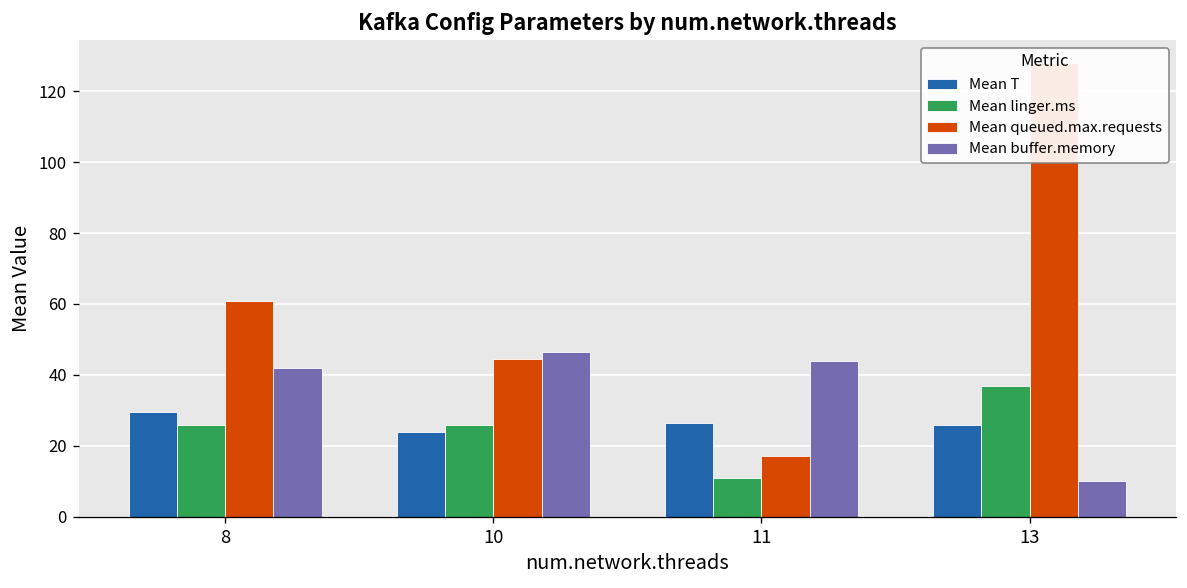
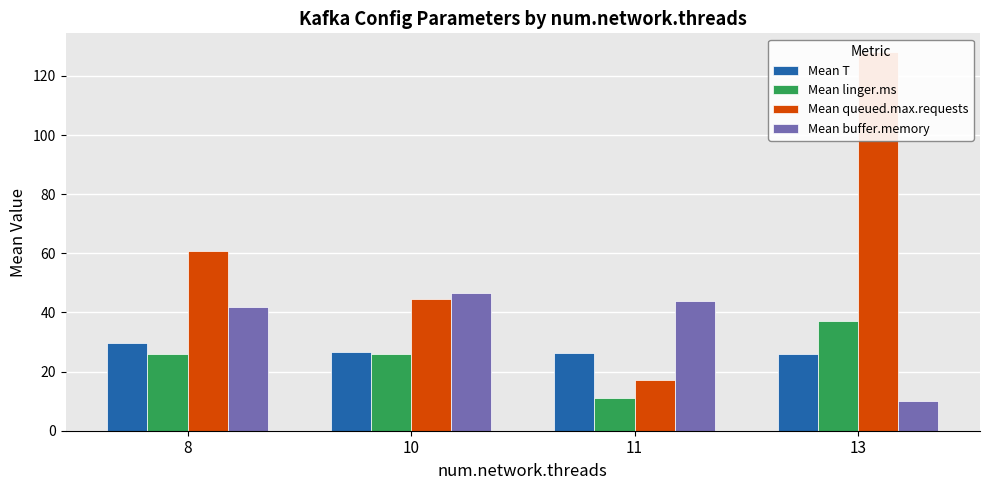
  {
    "Mean T": {
      "8": 30,
-     "10": 24,
+     "10": 27,
      "11": 26,
      "13": 26
    },
    "Mean linger.ms": {
      "8": 26,
      "10": 26,
      "11": 11,
      "13": 37
    },
    "Mean queued.max.requests": {
      "8": 61,
      "10": 44,
      "11": 17
    },
    "Mean buffer.memory": {
      "8": 42,
      "10": 47,
      "11": 44,
      "13": 10
    }
  }
